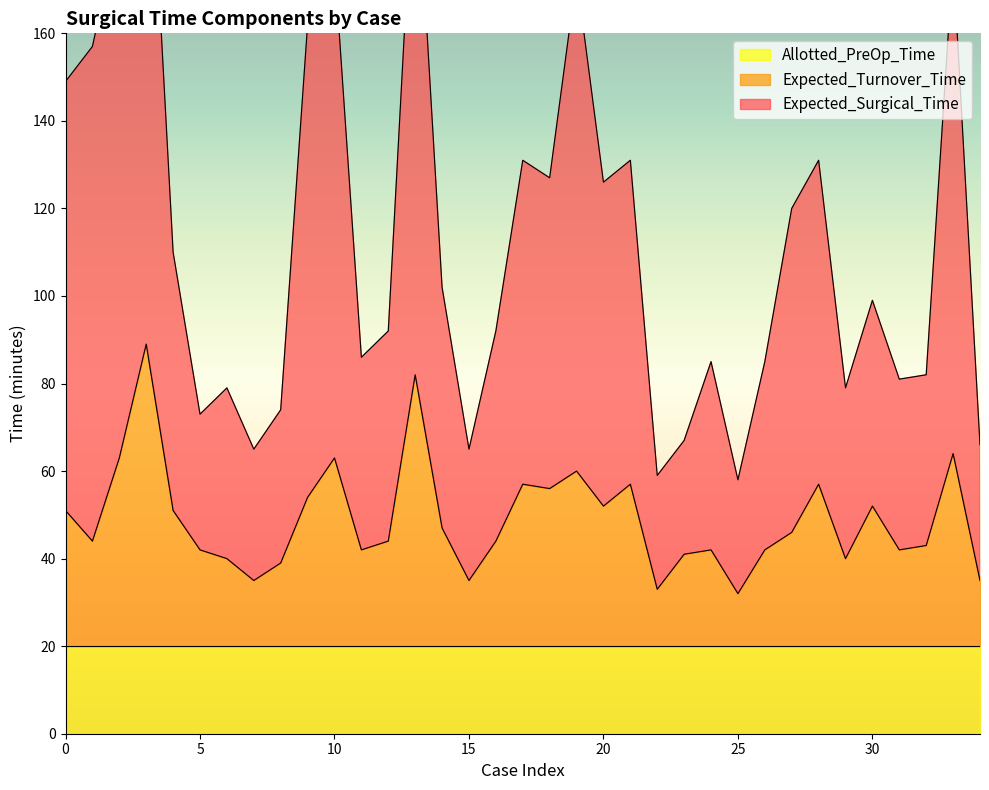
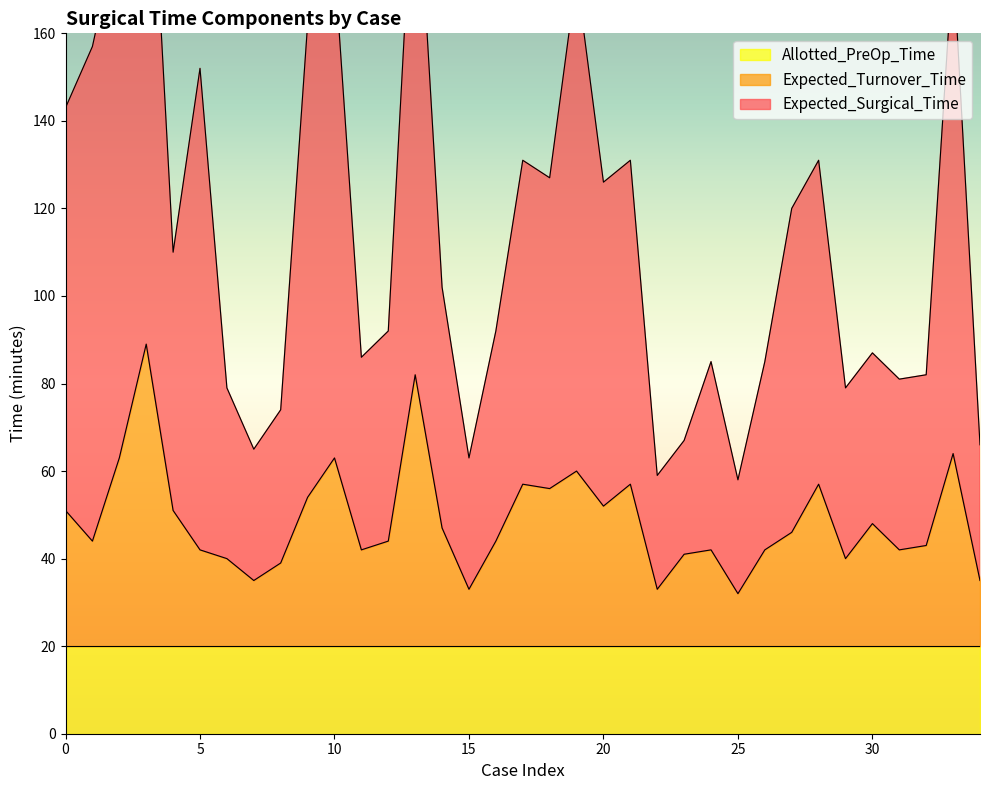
  {
    "Allotted_PreOp_Time": {
      "0": 20,
      "5": 20,
      "10": 20,
      "15": 20,
      "20": 20,
      "25": 20,
      "30": 20
    },
    "Expected_Turnover_Time": {
-     "15": 35,
-     "30": 52
+     "15": 33,
+     "30": 48
    },
    "Expected_Surgical_Time": {
-     "0": 98,
-     "5": 31,
+     "0": 92,
+     "5": 110,
      "15": 30,
-     "30": 47
+     "30": 39
    }
  }
